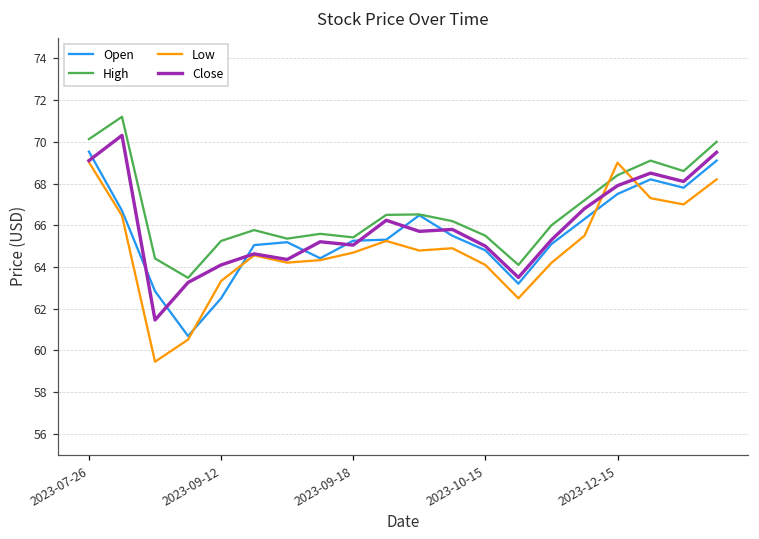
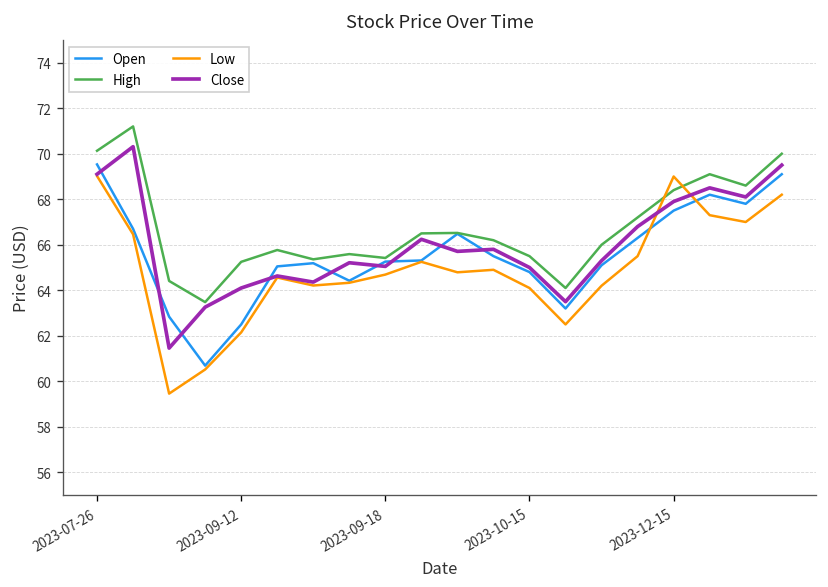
  {
    "Open": {
      "2023-07-26": 69.5,
      "2023-09-12": 62.5,
      "2023-09-18": 65.3,
      "2023-10-15": 64.8,
      "2023-12-15": 67.5
    },
    "High": {
      "2023-07-26": 70.1,
      "2023-09-12": 65.3,
      "2023-09-18": 65.4,
      "2023-10-15": 65.5,
      "2023-12-15": 68.4
    },
    "Low": {
-     "2023-09-12": 63.3,
+     "2023-09-12": 62.2,
      "2023-09-18": 64.7,
      "2023-10-15": 64.1,
      "2023-12-15": 69.0
    },
    "Close": {
      "2023-09-12": 64.1,
      "2023-09-18": 65.1,
      "2023-10-15": 65.0,
      "2023-12-15": 67.9
    }
  }
